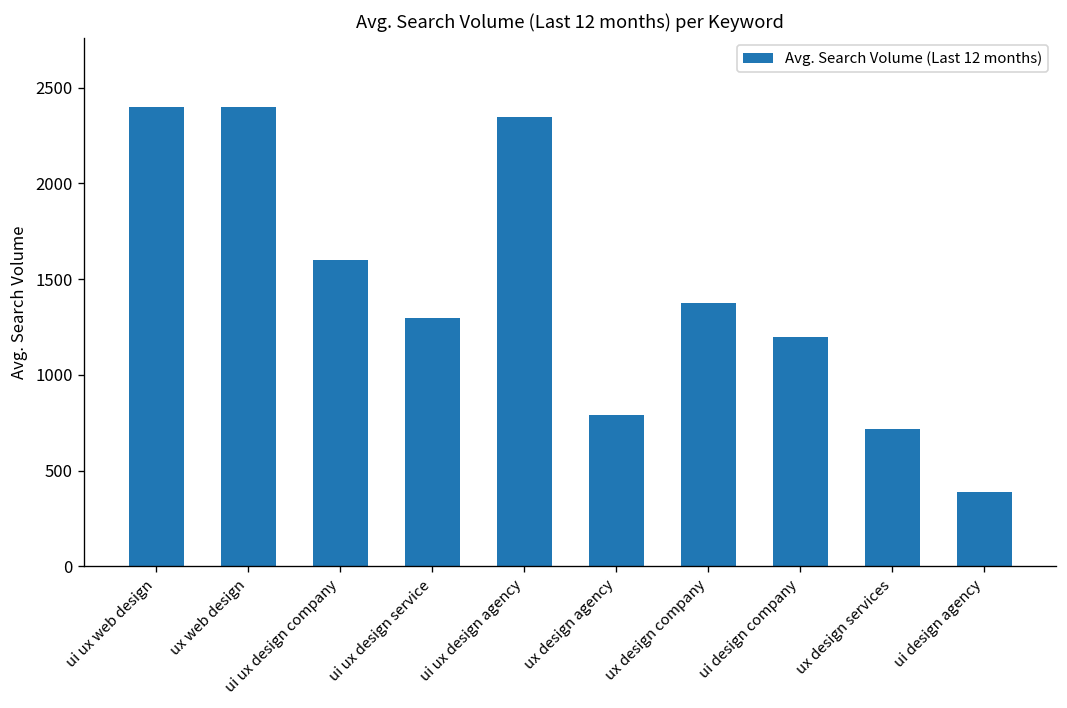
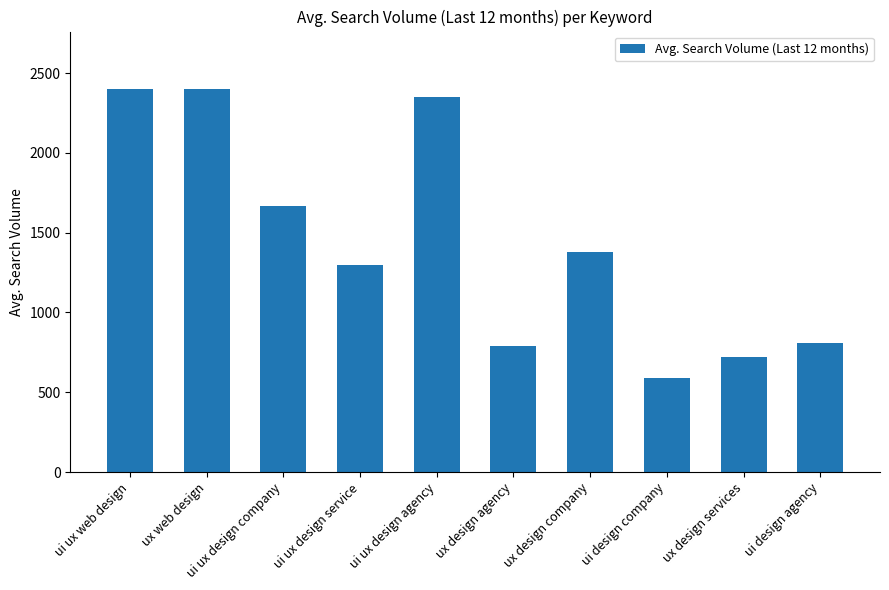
  {
    "ui ux web design": 2400,
    "ux web design": 2400,
-   "ui ux design company": 1600,
+   "ui ux design company": 1670,
    "ui ux design service": 1300,
    "ui ux design agency": 2350,
    "ux design agency": 790,
    "ux design company": 1380,
-   "ui design company": 1200,
+   "ui design company": 590,
    "ux design services": 720,
-   "ui design agency": 390
+   "ui design agency": 810
  }
